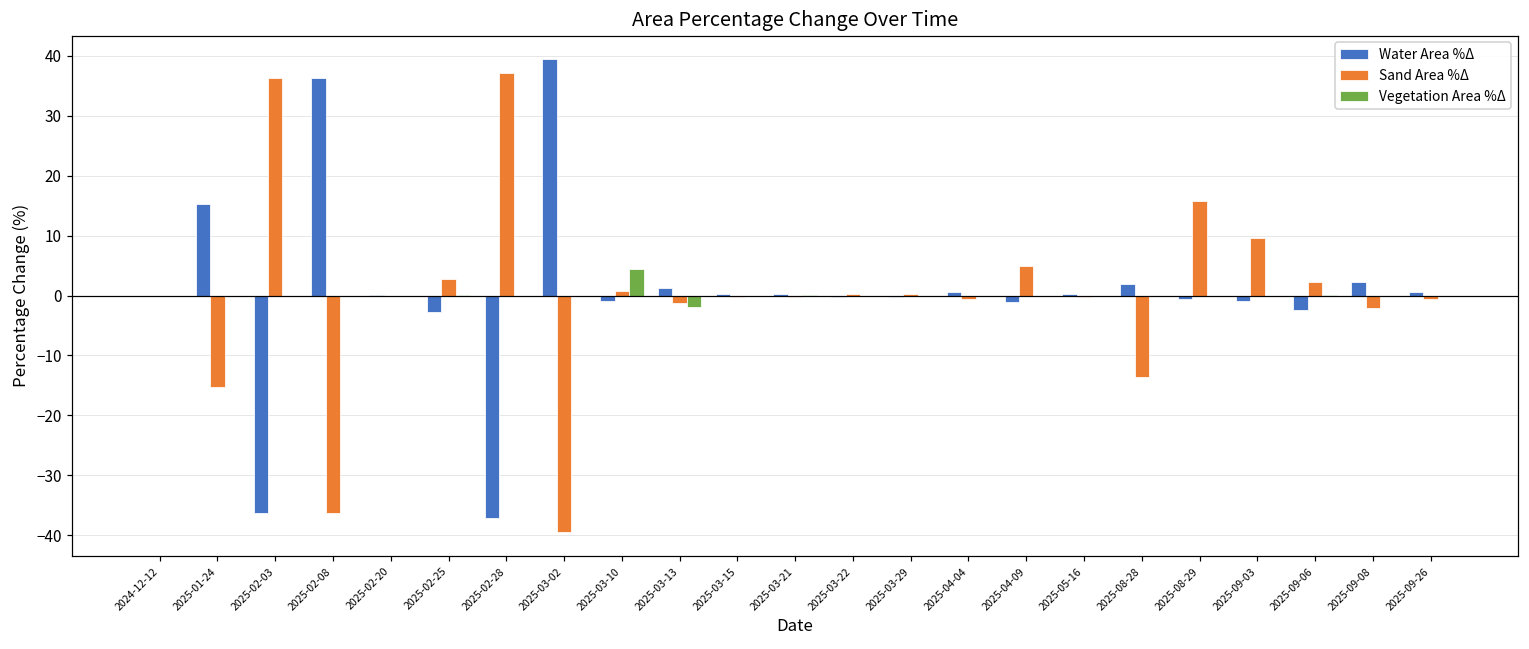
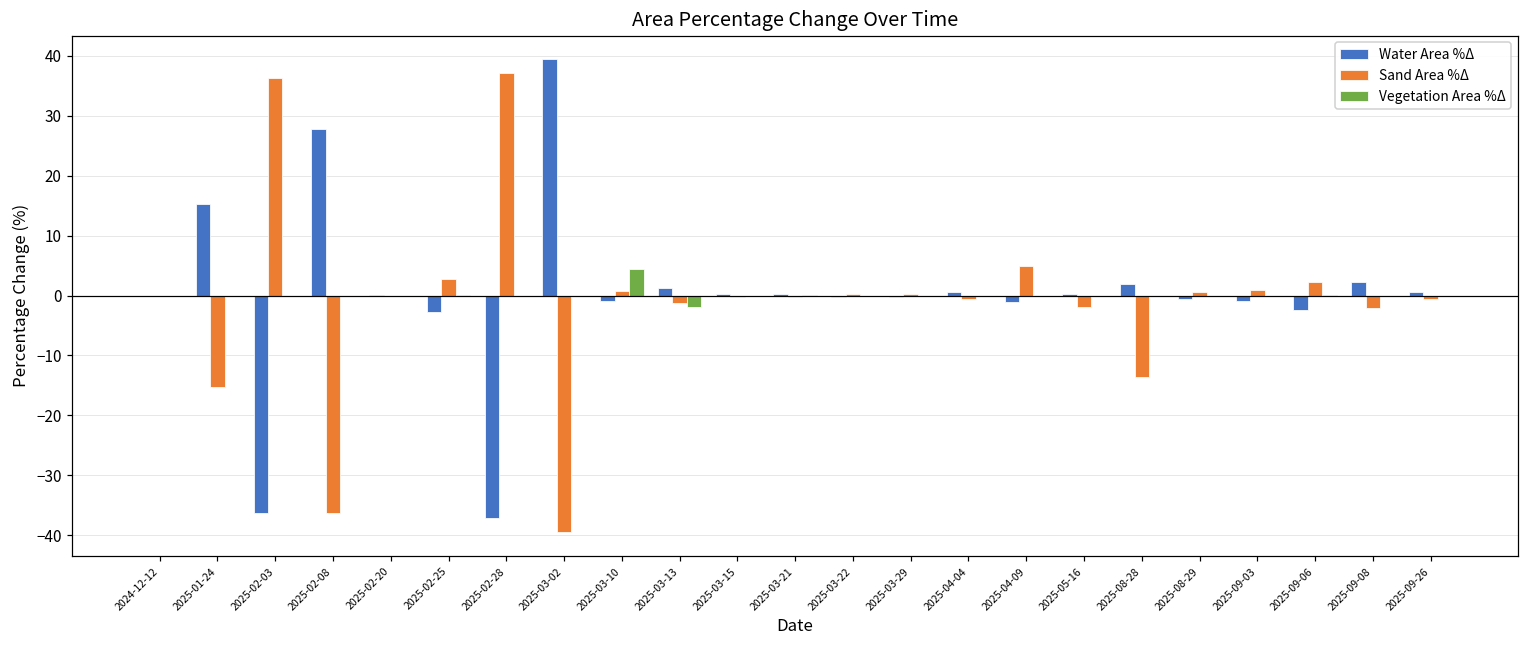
  {
    "Water Area %Δ": {
      "2024-12-12": 0,
      "2025-01-24": 15,
      "2025-02-03": -36,
-     "2025-02-08": 36,
+     "2025-02-08": 28,
      "2025-02-25": -3,
      "2025-02-28": -37,
      "2025-03-02": 39,
      "2025-03-10": -1,
      "2025-03-13": 1,
      "2025-04-04": 1,
      "2025-04-09": -1,
      "2025-08-28": 2,
      "2025-08-29": -1,
      "2025-09-03": -1,
      "2025-09-06": -2,
      "2025-09-08": 2,
      "2025-09-26": 1
    },
    "Sand Area %Δ": {
      "2024-12-12": 0,
      "2025-01-24": -15,
      "2025-02-03": 36,
      "2025-02-08": -36,
      "2025-02-25": 3,
      "2025-02-28": 37,
      "2025-03-02": -39,
      "2025-03-10": 1,
      "2025-03-13": -1,
      "2025-04-04": -1,
      "2025-04-09": 5,
-     "2025-05-16": 0,
+     "2025-05-16": -2,
      "2025-08-28": -14,
-     "2025-08-29": 16,
-     "2025-09-03": 10,
+     "2025-08-29": 1,
+     "2025-09-03": 1,
      "2025-09-06": 2,
      "2025-09-08": -2,
      "2025-09-26": -1
    },
    "Vegetation Area %Δ": {
      "2024-12-12": 0,
      "2025-02-03": 0,
      "2025-02-08": 0,
      "2025-02-20": 0,
      "2025-03-02": 0,
      "2025-03-10": 5,
      "2025-03-13": -2,
      "2025-03-15": 0,
      "2025-03-29": 0,
      "2025-04-04": 0,
      "2025-04-09": 0,
      "2025-05-16": 0,
      "2025-08-28": 0,
      "2025-08-29": 0,
      "2025-09-03": 0,
      "2025-09-26": 0
    }
  }
